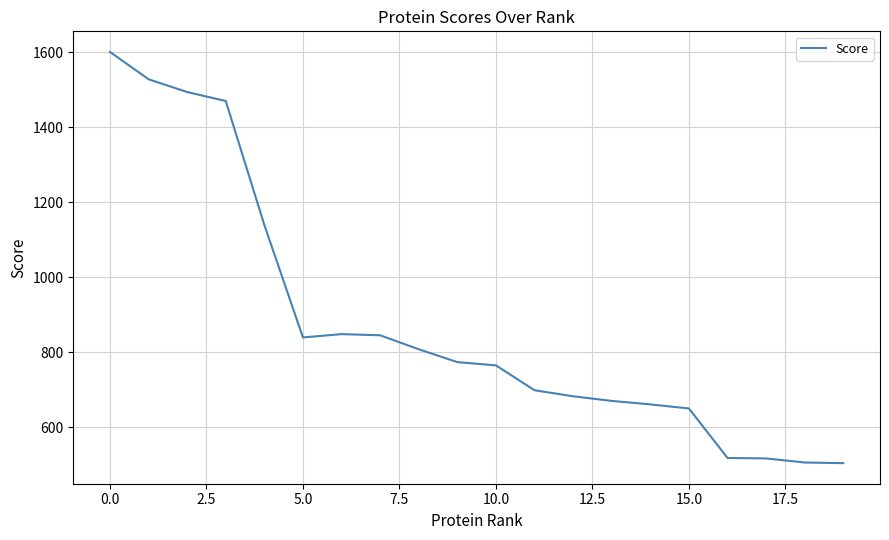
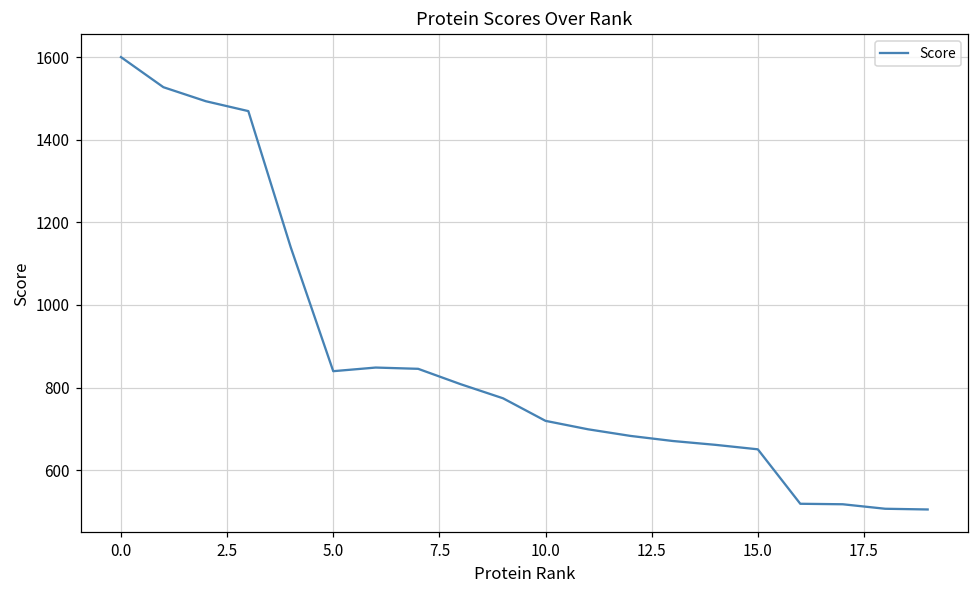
  {
    "0.0": 1600,
    "5.0": 840,
-   "10.0": 770,
+   "10.0": 720,
    "15.0": 650
  }
